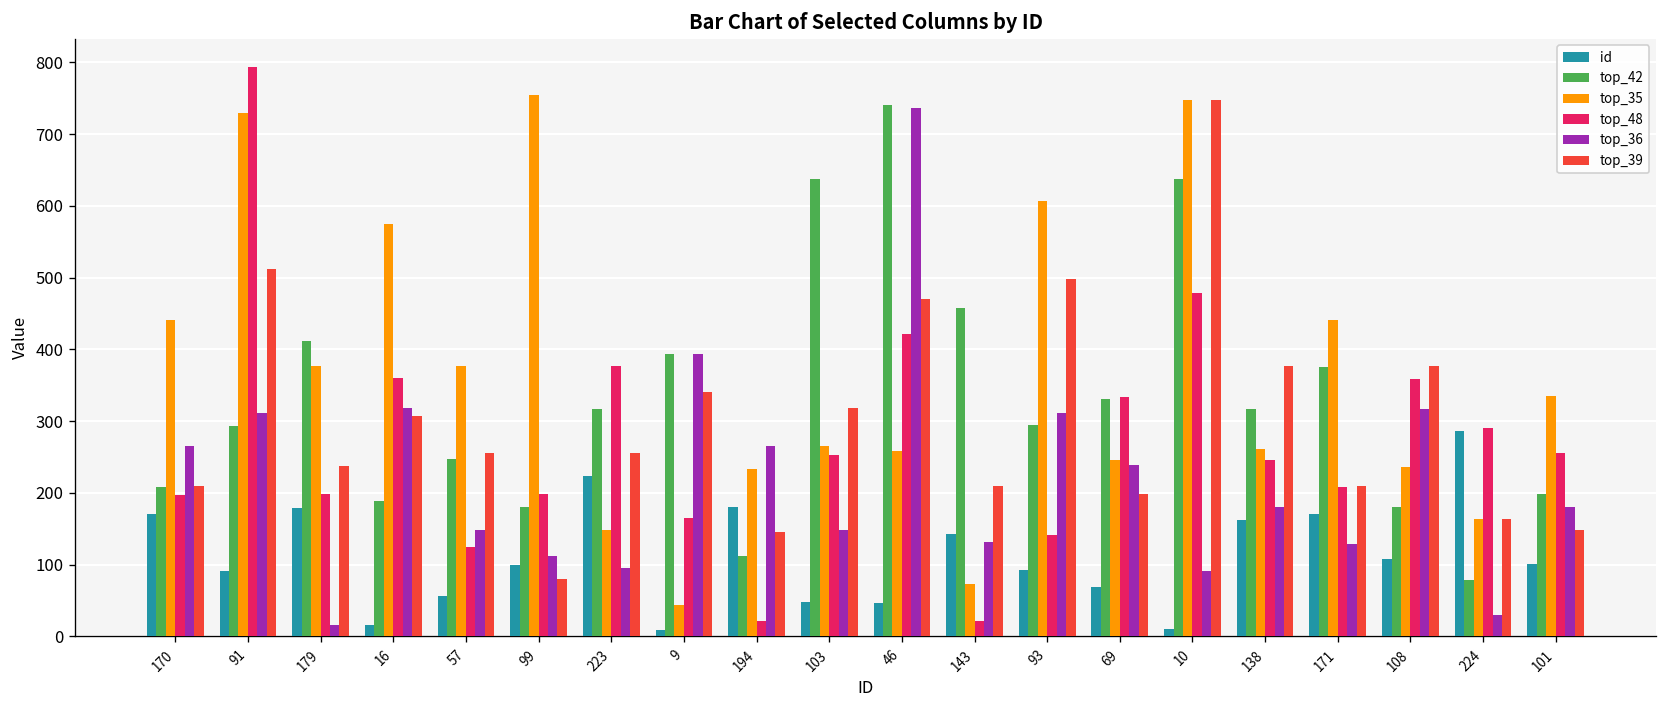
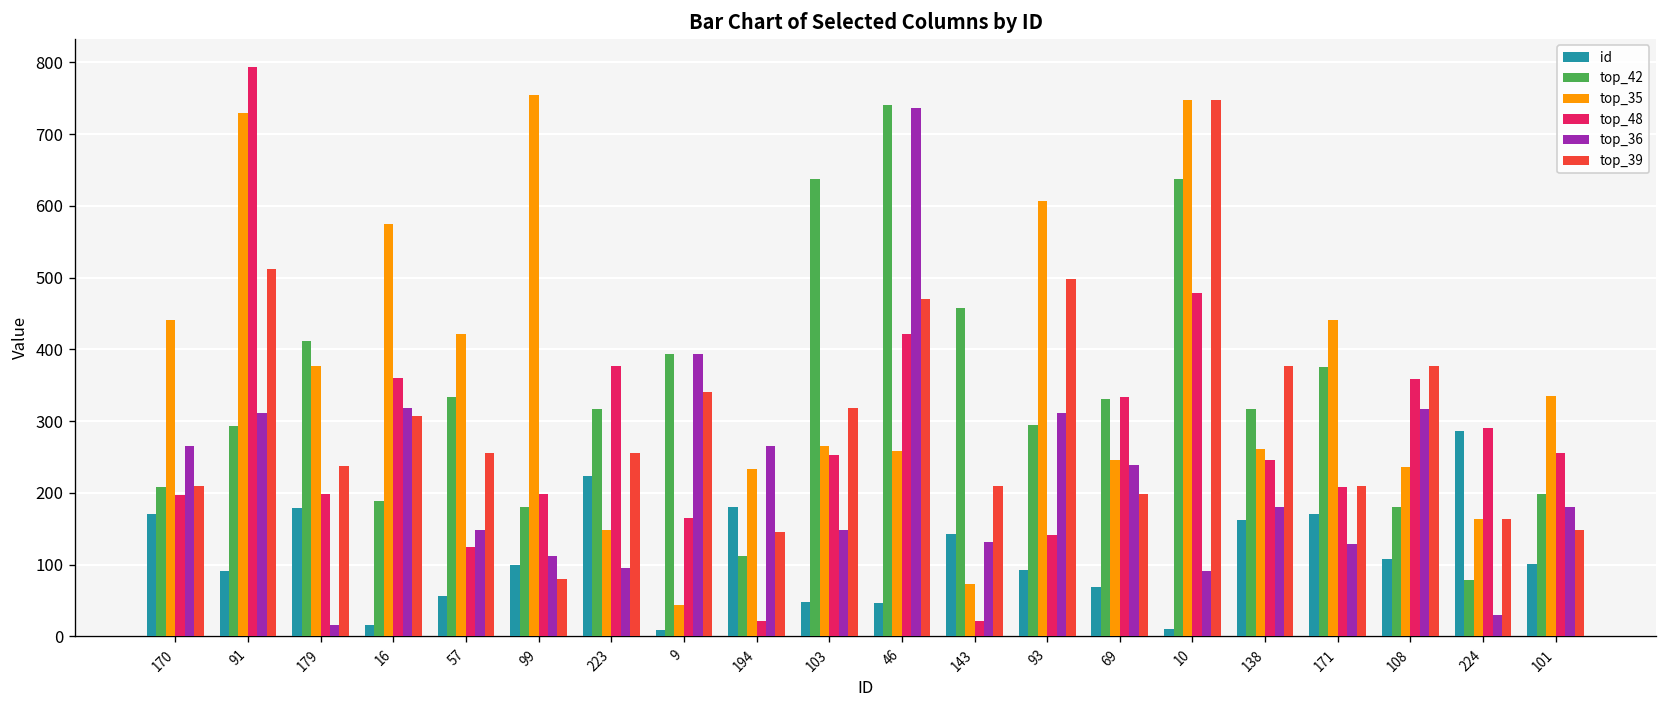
  {
    "id": {
      "170": 170,
      "91": 90,
      "179": 180,
      "16": 20,
      "57": 60,
      "99": 100,
      "223": 220,
      "9": 10,
      "194": 180,
      "103": 50,
      "46": 50,
      "143": 140,
      "93": 90,
      "69": 70,
      "10": 10,
      "138": 160,
      "171": 170,
      "108": 110,
      "224": 290,
      "101": 100
    },
    "top_42": {
      "170": 210,
      "91": 290,
      "179": 410,
      "16": 190,
-     "57": 250,
+     "57": 330,
      "99": 180,
      "223": 320,
      "9": 390,
      "194": 110,
      "103": 640,
      "46": 740,
      "143": 460,
      "93": 300,
      "69": 330,
      "10": 640,
      "138": 320,
      "171": 380,
      "108": 180,
      "224": 80,
      "101": 200
    },
    "top_35": {
      "170": 440,
      "91": 730,
      "179": 380,
      "16": 570,
-     "57": 380,
+     "57": 420,
      "99": 750,
      "223": 150,
      "9": 40,
      "194": 230,
      "103": 270,
      "46": 260,
      "143": 70,
      "93": 610,
      "69": 250,
      "10": 750,
      "138": 260,
      "171": 440,
      "108": 240,
      "224": 160,
      "101": 340
    },
    "top_36": {
      "170": 270,
      "91": 310,
      "179": 20,
      "16": 320,
      "57": 150,
      "99": 110,
      "223": 100,
      "9": 390,
      "194": 270,
      "103": 150,
      "46": 740,
      "143": 130,
      "93": 310,
      "69": 240,
      "10": 90,
      "138": 180,
      "171": 130,
      "108": 320,
      "224": 30,
      "101": 180
    }
  }
